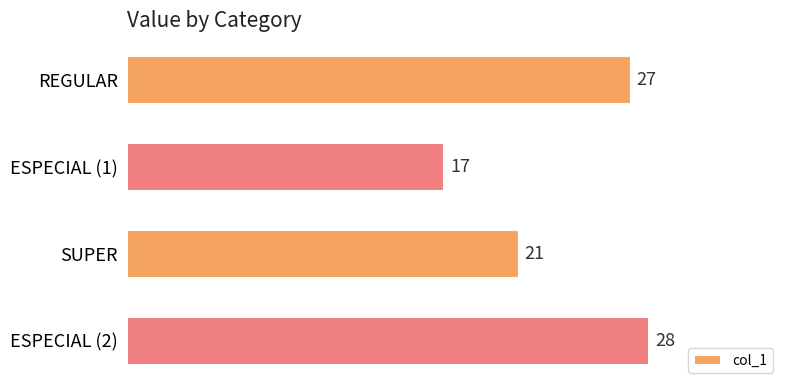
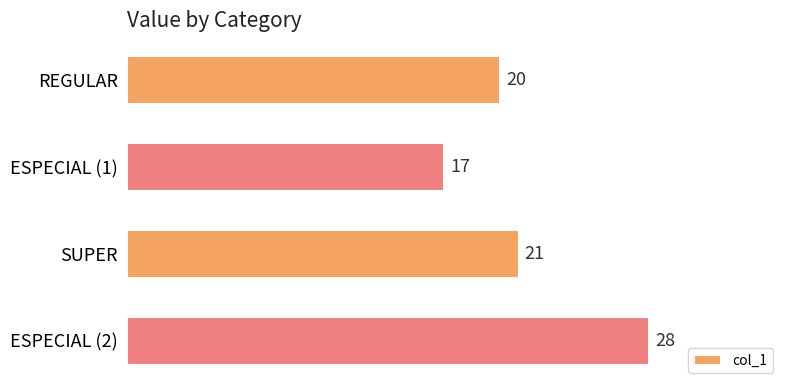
  {
-   "REGULAR": 27,
+   "REGULAR": 20,
    "ESPECIAL (1)": 17,
    "SUPER": 21,
    "ESPECIAL (2)": 28
  }
